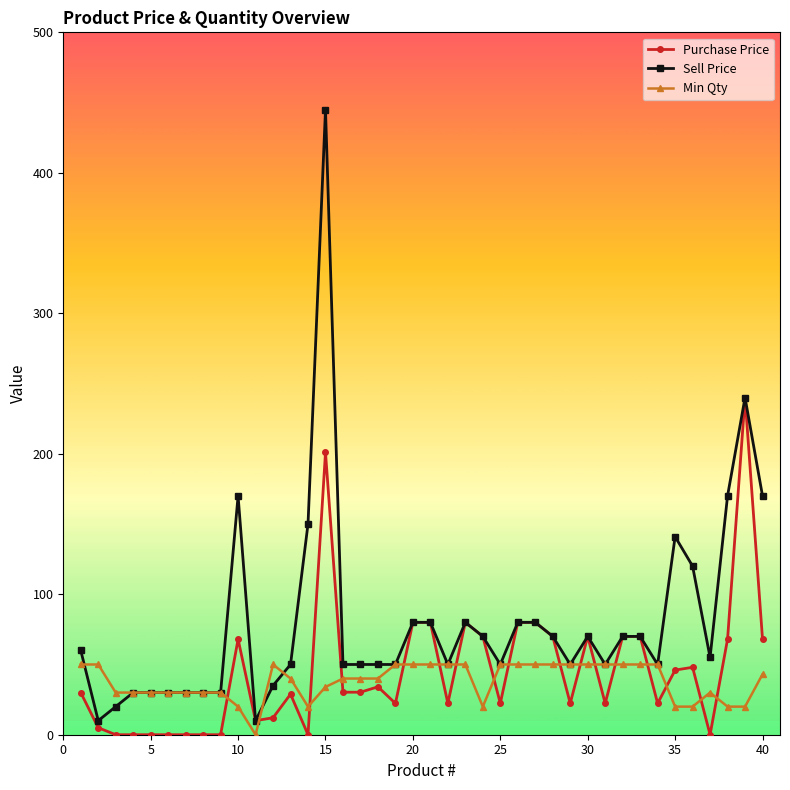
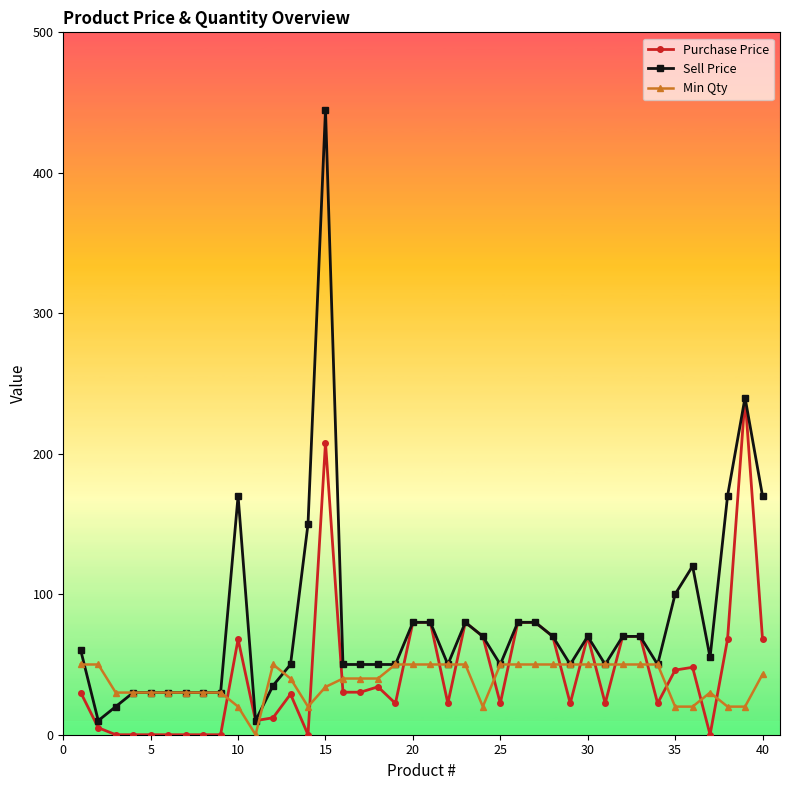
  {
    "Purchase Price": {
      "5": 0,
      "10": 68,
-     "15": 201,
+     "15": 208,
      "25": 22,
      "35": 46,
      "40": 68
    },
    "Sell Price": {
      "10": 170,
      "15": 445,
-     "35": 141,
+     "35": 100,
      "40": 170
    },
    "Min Qty": {
      "10": 20,
      "15": 34,
      "20": 50,
      "30": 50,
      "35": 20,
      "40": 43
    }
  }
